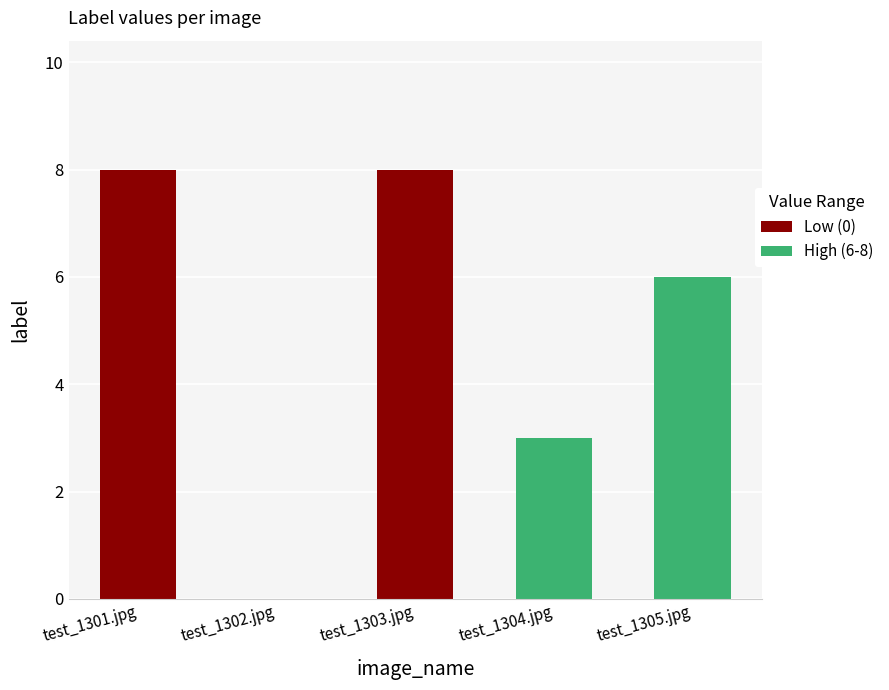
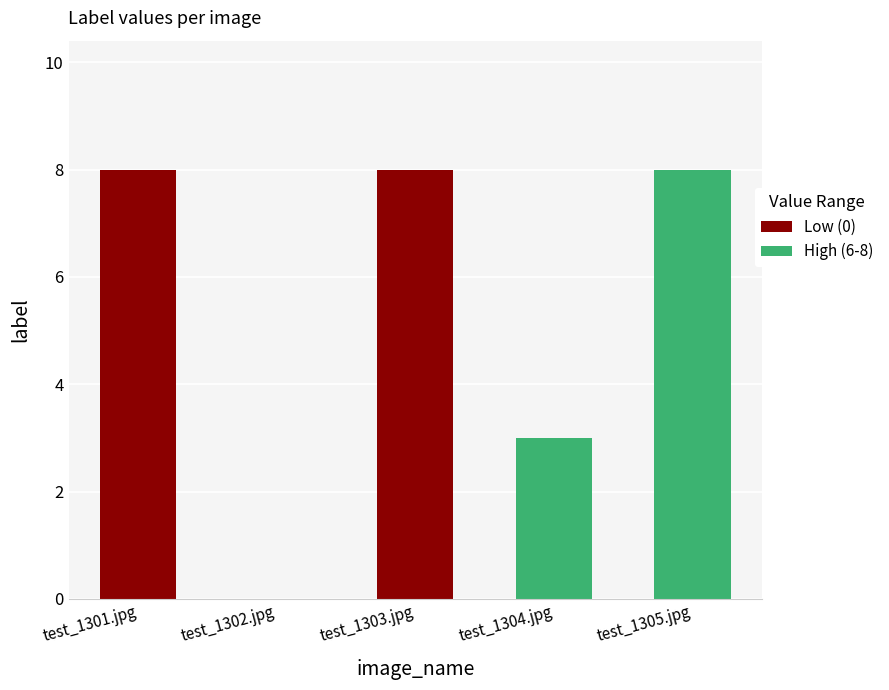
  {
    "test_1301.jpg": 8,
    "test_1302.jpg": 0,
    "test_1303.jpg": 8,
    "test_1304.jpg": 3,
-   "test_1305.jpg": 6
+   "test_1305.jpg": 8
  }
